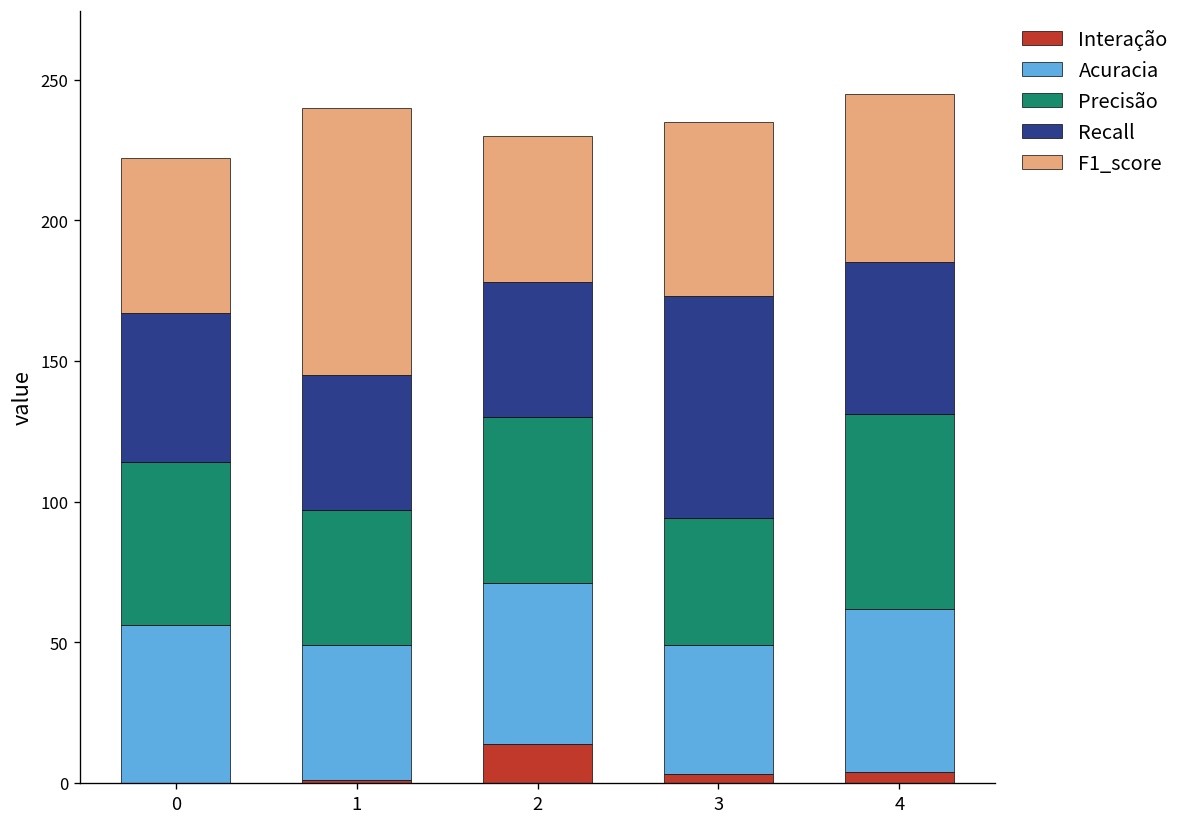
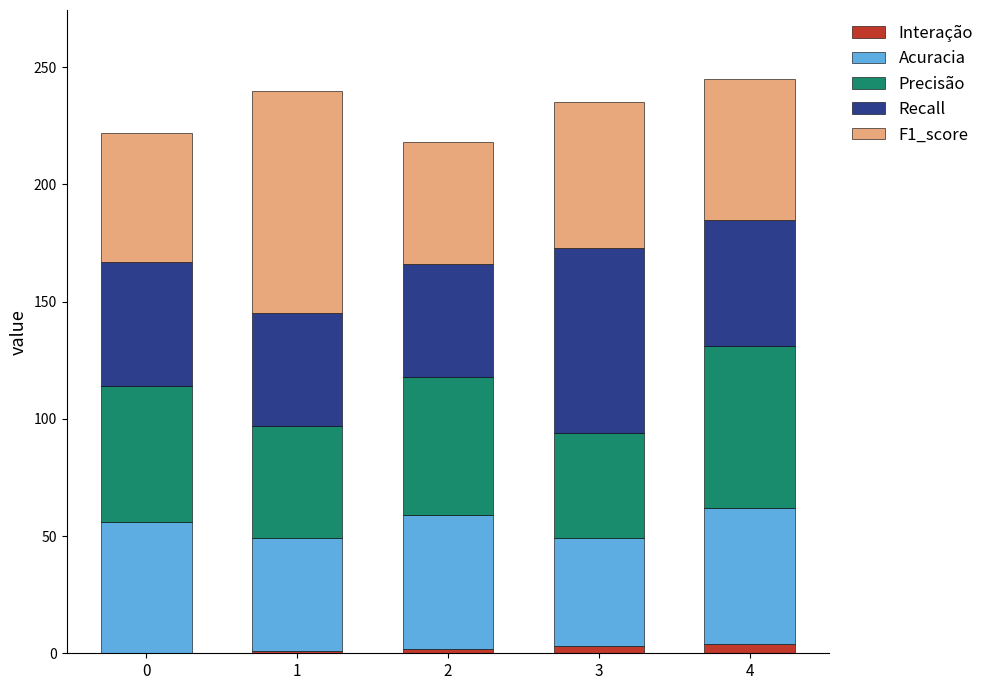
  {
    "Interação": {
      "0": 0,
-     "2": 14,
+     "2": 2,
      "3": 3,
      "4": 4
    },
    "Acuracia": {
      "0": 56,
      "1": 48,
      "2": 57,
      "3": 46,
      "4": 58
    },
    "Precisão": {
      "0": 58,
      "1": 48,
      "2": 59,
      "3": 45,
      "4": 69
    },
    "Recall": {
      "0": 53,
      "1": 48,
      "2": 48,
      "3": 79,
      "4": 54
    },
    "F1_score": {
      "0": 55,
      "1": 95,
      "2": 52,
      "3": 62,
      "4": 60
    }
  }
